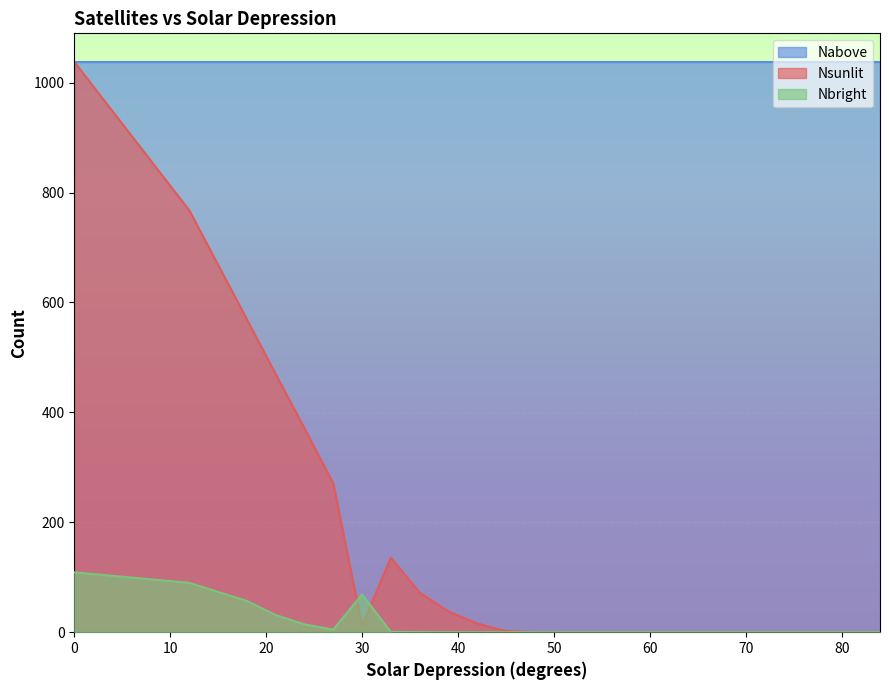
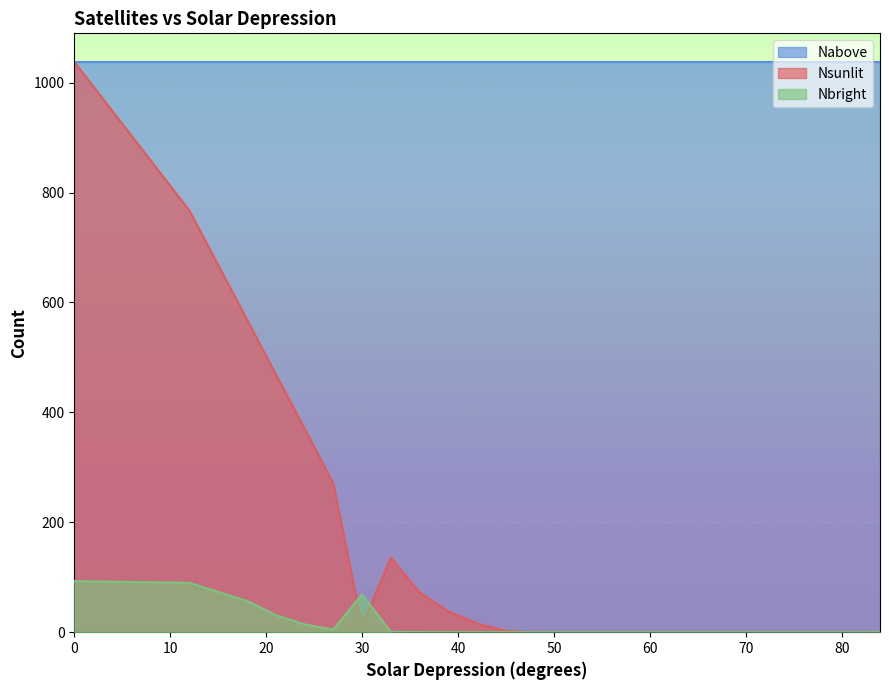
  {
    "Nabove": {
      "30": 1040,
      "60": 1040
    },
    "Nsunlit": {
      "30": 10
    },
    "Nbright": {
-     "0": 110,
+     "0": 90,
      "30": 70
    }
  }
